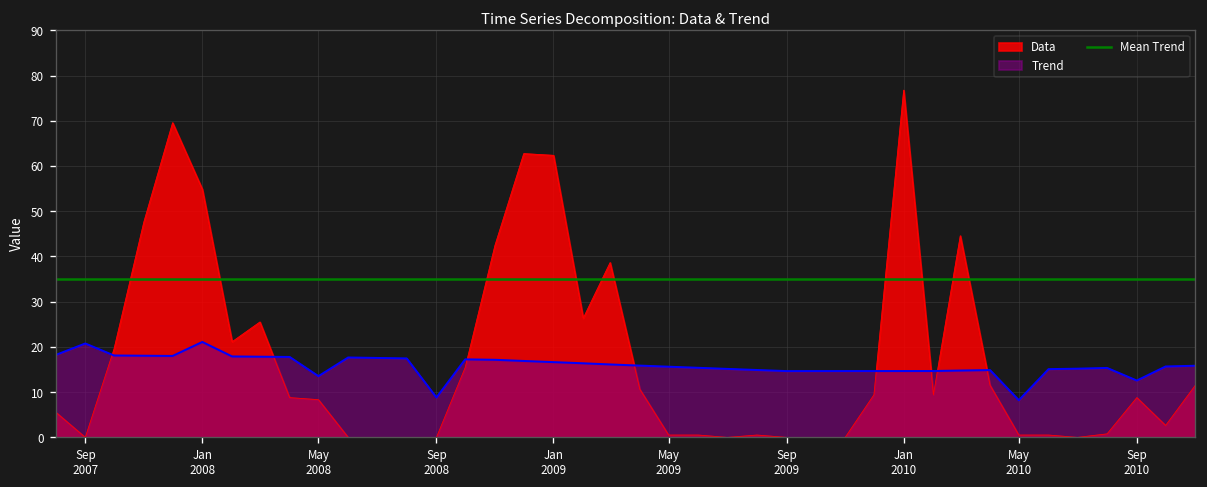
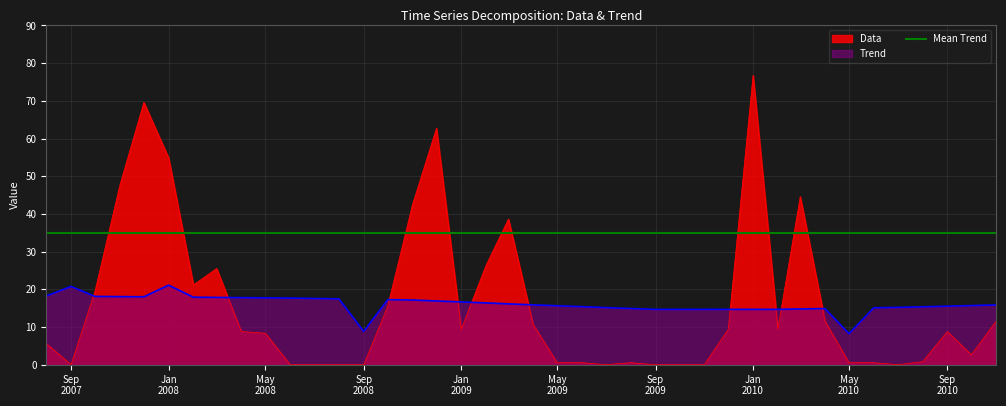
  {
    "Data": {
      "Sep 2007": 0,
      "Jan 2008": 55,
      "May 2008": 8,
      "Sep 2008": 0,
-     "Jan 2009": 62,
+     "Jan 2009": 9,
      "May 2009": 1,
      "Sep 2009": 0,
      "Jan 2010": 77,
      "May 2010": 1,
      "Sep 2010": 9
    },
    "Trend": {
      "Sep 2007": 21,
      "Jan 2008": 21,
-     "May 2008": 14,
+     "May 2008": 18,
      "Sep 2008": 9,
      "Jan 2009": 17,
      "May 2009": 16,
      "Sep 2009": 15,
      "Jan 2010": 15,
      "May 2010": 8,
-     "Sep 2010": 13
+     "Sep 2010": 16
    }
  }
